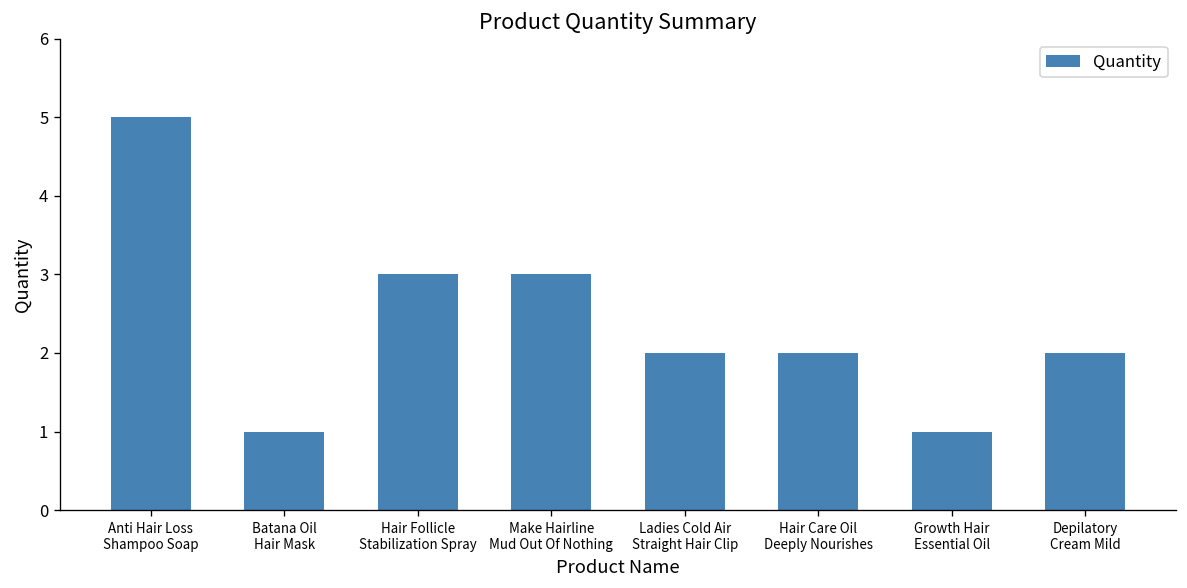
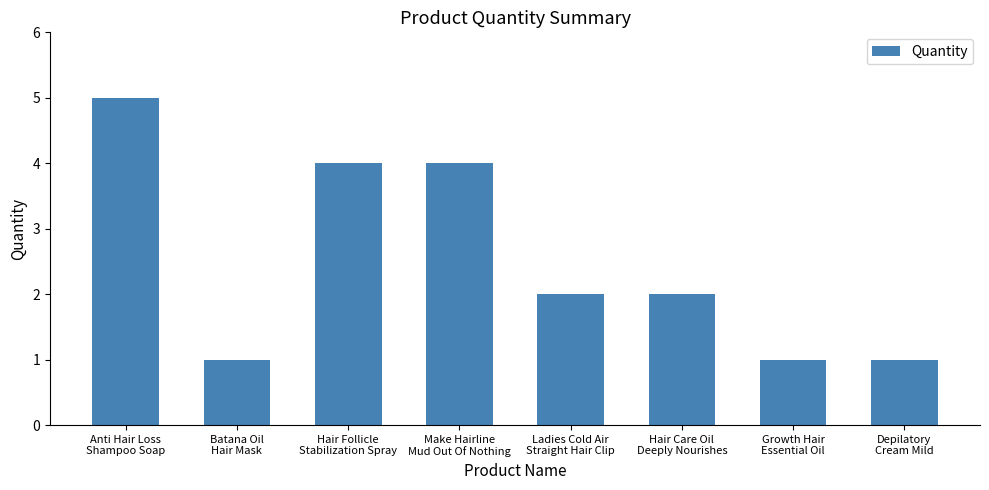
  {
    "Anti Hair Loss Shampoo Soap": 5,
    "Batana Oil Hair Mask": 1,
-   "Hair Follicle Stabilization Spray": 3,
-   "Make Hairline Mud Out Of Nothing": 3,
+   "Hair Follicle Stabilization Spray": 4,
+   "Make Hairline Mud Out Of Nothing": 4,
    "Ladies Cold Air Straight Hair Clip": 2,
    "Hair Care Oil Deeply Nourishes": 2,
    "Growth Hair Essential Oil": 1,
-   "Depilatory Cream Mild": 2
+   "Depilatory Cream Mild": 1
  }
